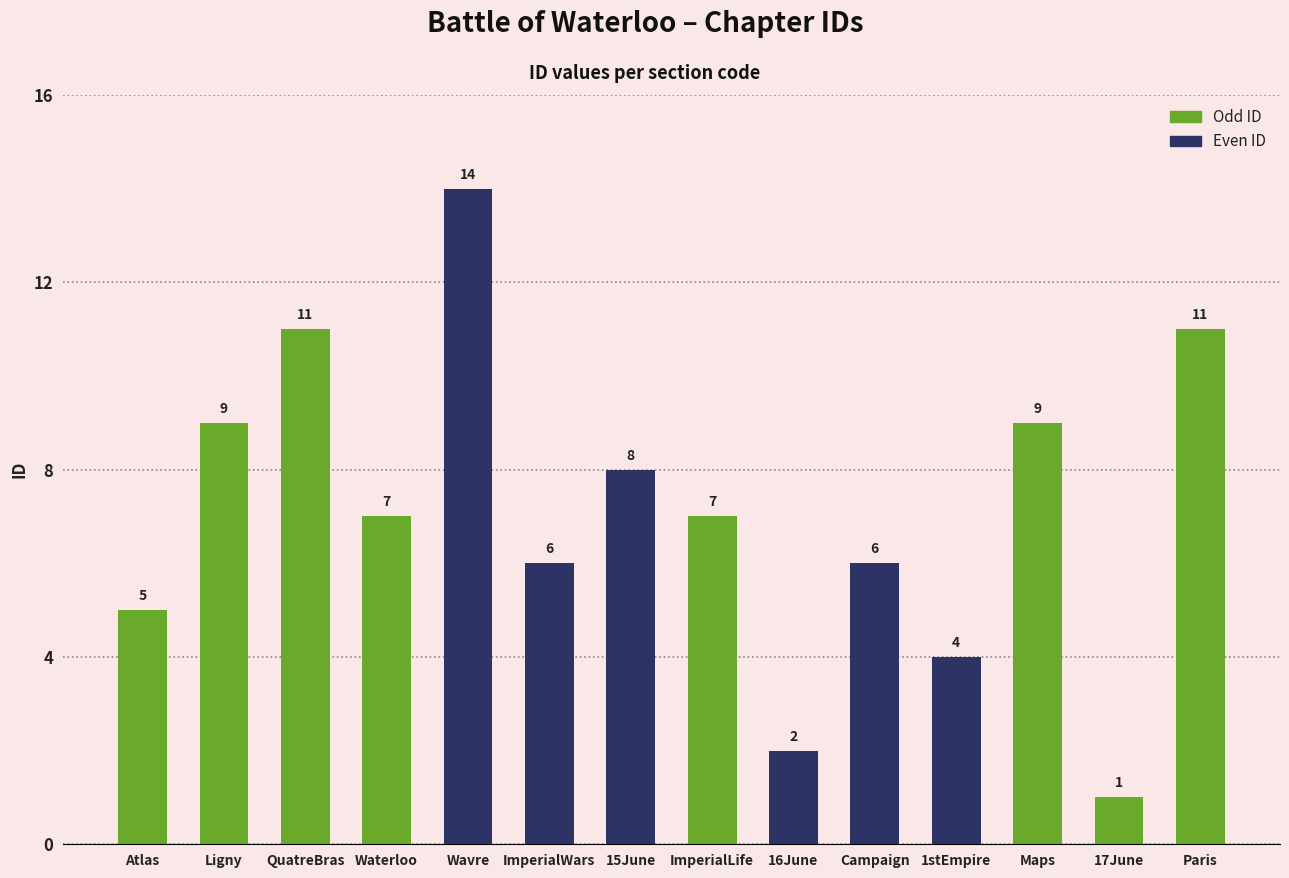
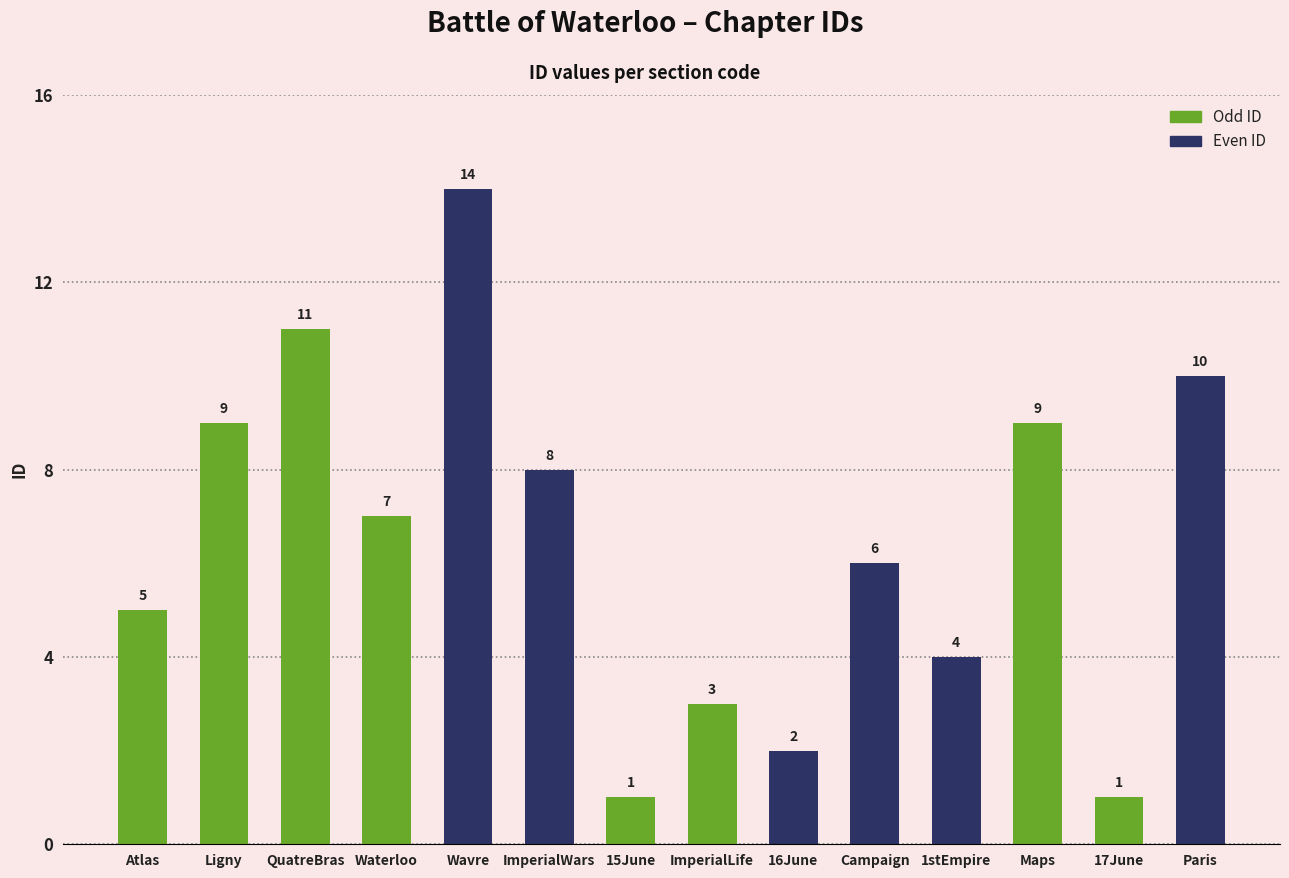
  {
    "Atlas": 5,
    "Ligny": 9,
    "QuatreBras": 11,
    "Waterloo": 7,
    "Wavre": 14,
-   "ImperialWars": 6,
-   "15June": 8,
-   "ImperialLife": 7,
+   "ImperialWars": 8,
+   "15June": 1,
+   "ImperialLife": 3,
    "16June": 2,
    "Campaign": 6,
    "1stEmpire": 4,
    "Maps": 9,
    "17June": 1,
-   "Paris": 11
+   "Paris": 10
  }
